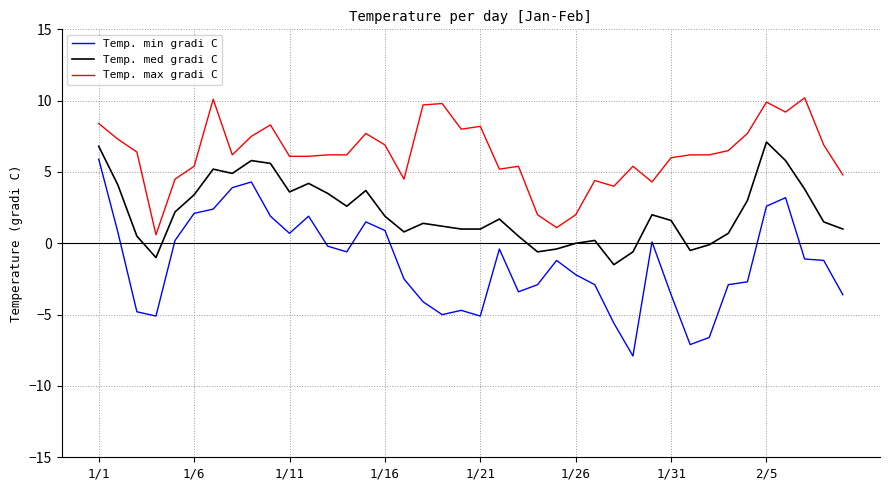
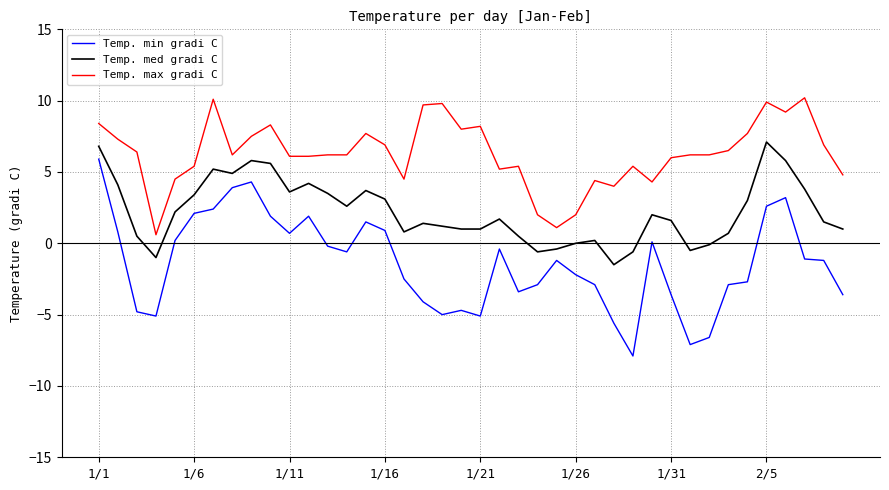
  {
    "Temp. min gradi C": {
      "1/1": 5.9,
      "1/6": 2.1,
      "1/11": 0.7,
      "1/16": 0.9,
      "1/21": -5.1,
      "1/26": -2.2,
      "1/31": -3.6,
      "2/5": 2.6
    },
    "Temp. med gradi C": {
      "1/1": 6.8,
      "1/6": 3.4,
      "1/11": 3.6,
-     "1/16": 1.9,
+     "1/16": 3.1,
      "1/21": 1.0,
      "1/26": 0.0,
      "1/31": 1.6,
      "2/5": 7.1
    },
    "Temp. max gradi C": {
      "1/1": 8.4,
      "1/6": 5.4,
      "1/11": 6.1,
      "1/16": 6.9,
      "1/21": 8.2,
      "1/26": 2.0,
      "1/31": 6.0,
      "2/5": 9.9
    }
  }
